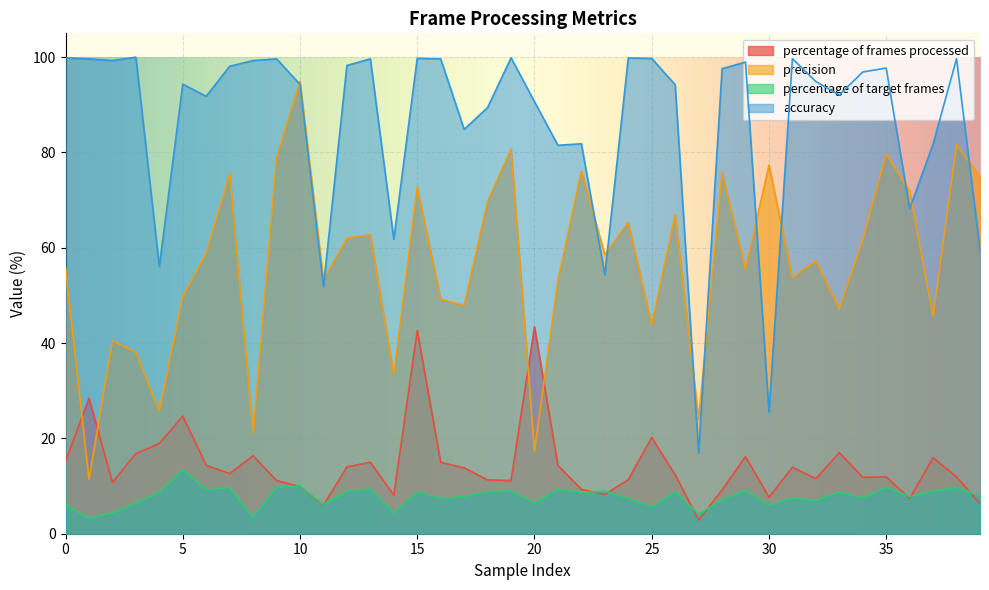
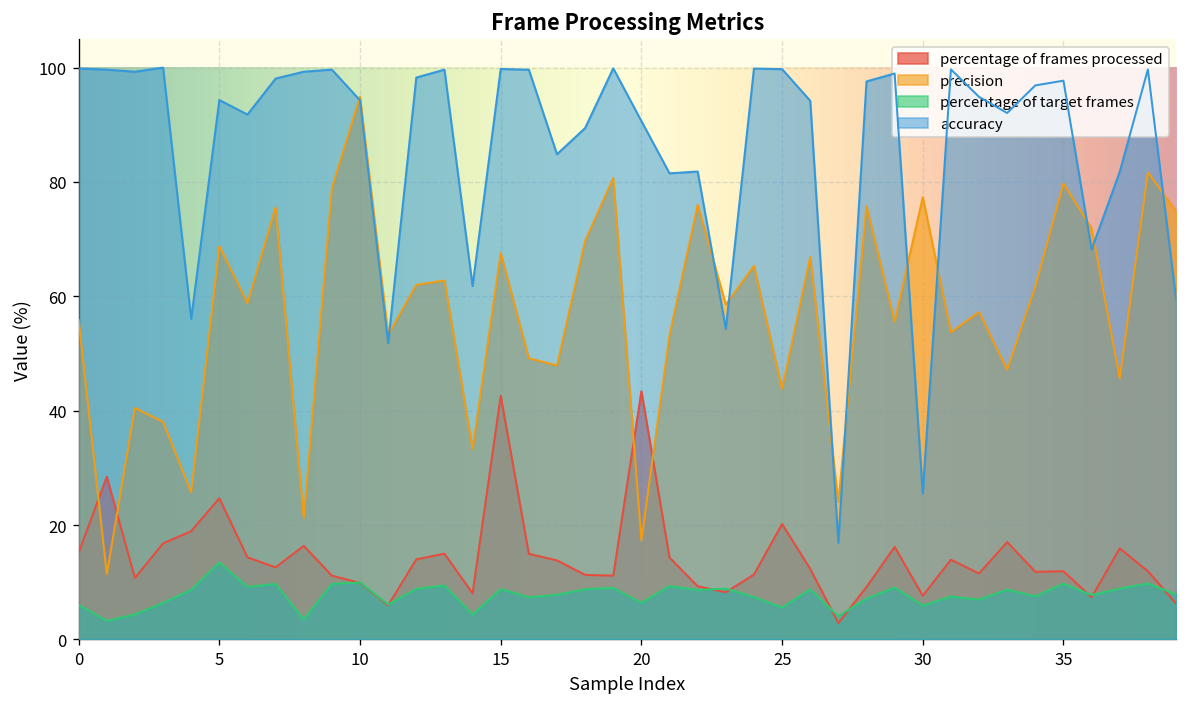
  {
    "percentage of frames processed": {
      "0": 15,
      "5": 25,
      "15": 43,
      "20": 43,
      "25": 20,
      "30": 8,
      "35": 12
    },
    "precision": {
      "0": 56,
-     "5": 50,
+     "5": 69,
      "10": 95,
-     "15": 73,
+     "15": 68,
      "20": 17,
      "25": 44,
      "30": 77,
      "35": 80
    },
    "percentage of target frames": {
      "0": 6,
      "5": 13,
      "15": 9,
      "20": 6,
      "25": 6,
      "30": 6,
      "35": 10
    },
    "accuracy": {
      "0": 100,
      "5": 94,
      "10": 94,
      "15": 100,
      "20": 91,
      "25": 100,
      "30": 26
    }
  }
